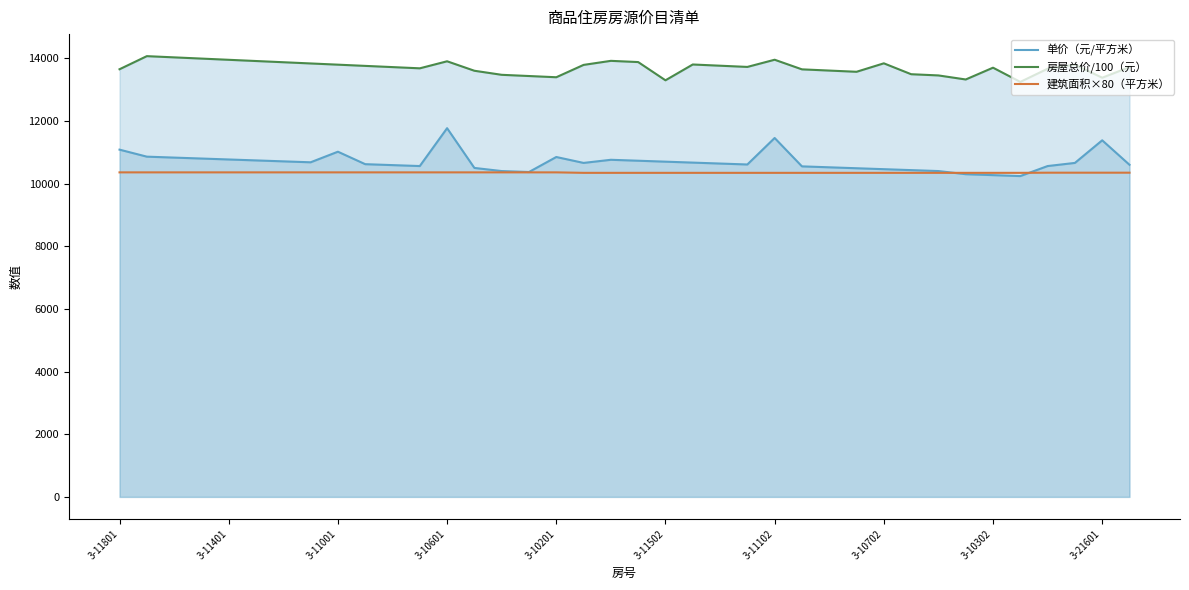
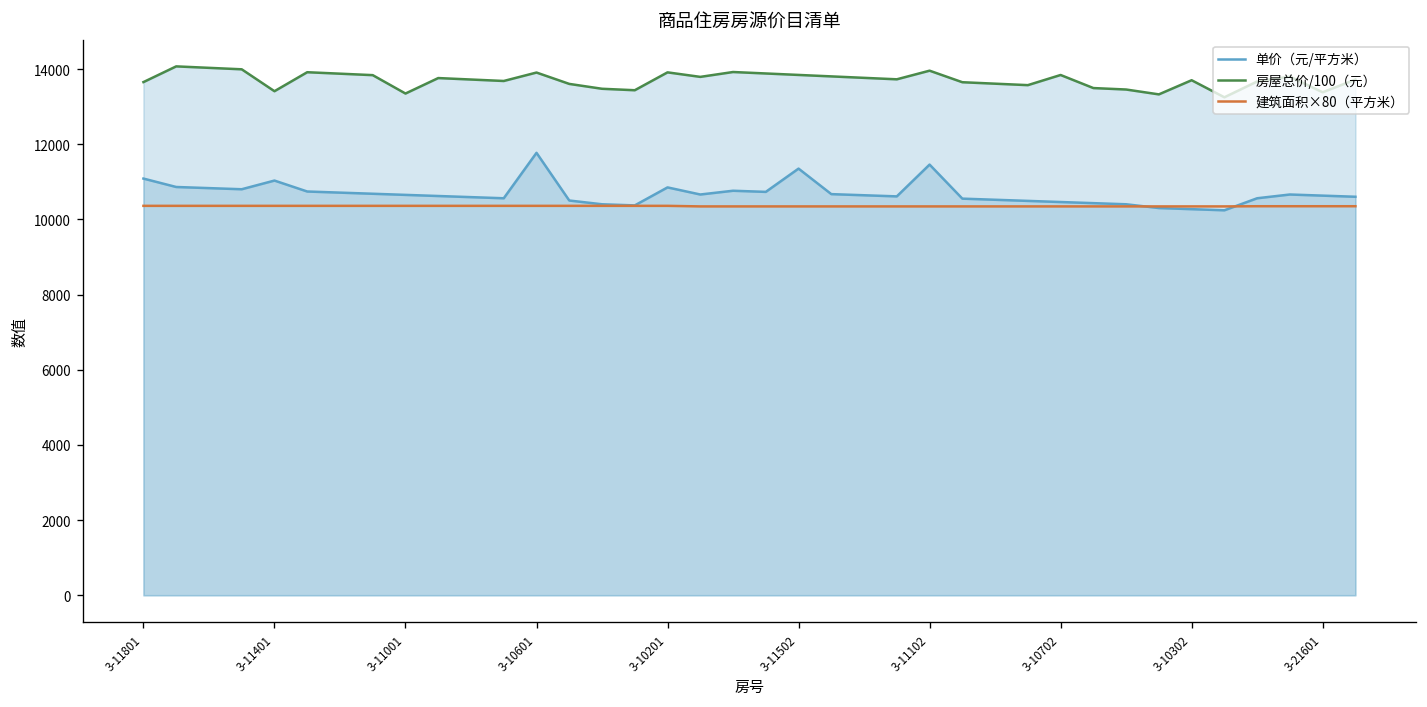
  {
    "单价（元/平方米）": {
      "3-11801": 11100,
-     "3-11401": 10800,
-     "3-11001": 11000,
+     "3-11401": 11000,
+     "3-11001": 10700,
      "3-10601": 11800,
      "3-10201": 10900,
-     "3-11502": 10700,
+     "3-11502": 11400,
      "3-11102": 11500,
      "3-10702": 10500,
-     "3-21601": 11400
+     "3-21601": 10600
    },
    "房屋总价/100（元）": {
      "3-11801": 13700,
-     "3-11401": 14000,
-     "3-11001": 13800,
+     "3-11401": 13400,
+     "3-11001": 13400,
      "3-10601": 13900,
-     "3-10201": 13400,
-     "3-11502": 13300,
+     "3-10201": 13900,
+     "3-11502": 13800,
      "3-11102": 14000,
      "3-10702": 13800,
      "3-10302": 13700
    },
    "建筑面积×80（平方米）": {
      "3-11801": 10400,
      "3-11401": 10400,
      "3-11001": 10400,
      "3-10601": 10400,
      "3-10201": 10400,
      "3-11502": 10300,
      "3-11102": 10300,
      "3-10702": 10300,
      "3-21601": 10400
    }
  }
